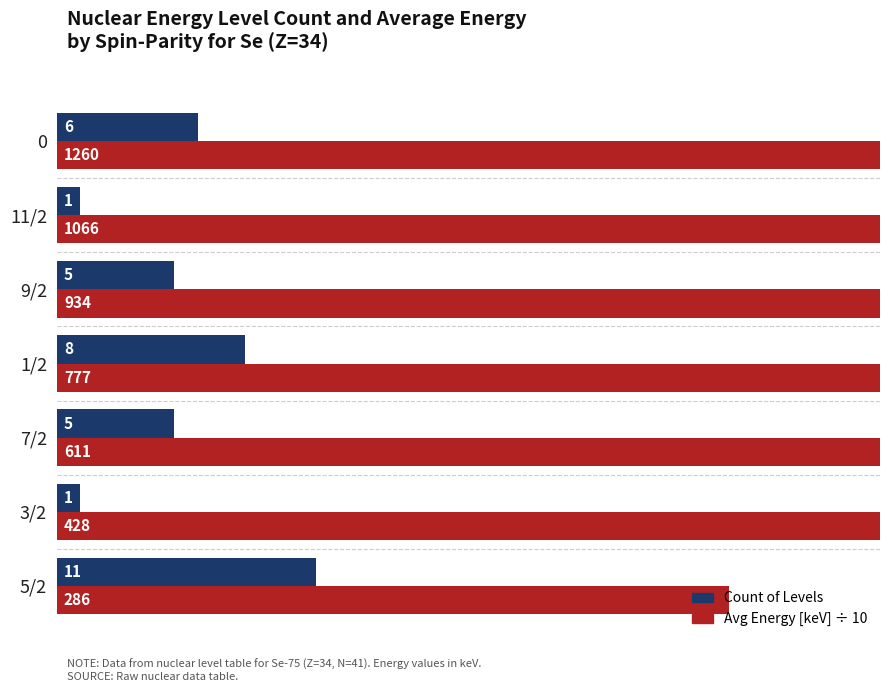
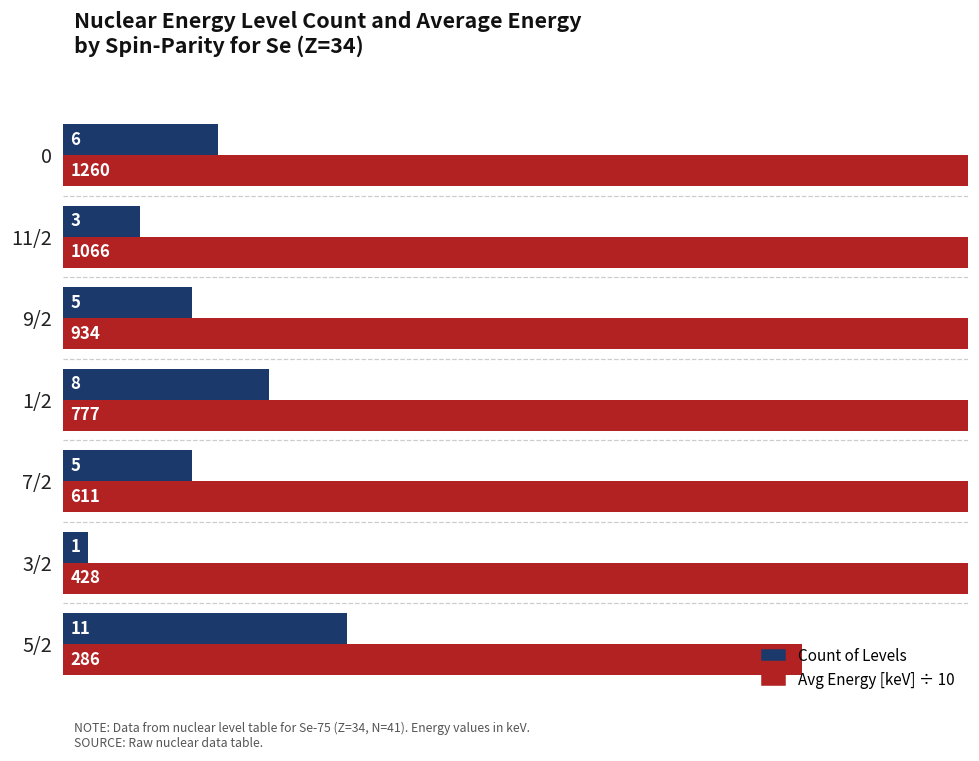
  {
    "Count of Levels": {
      "0": 6,
-     "11/2": 1,
+     "11/2": 3,
      "9/2": 5,
      "1/2": 8,
      "7/2": 5,
      "3/2": 1,
      "5/2": 11
    }
  }
